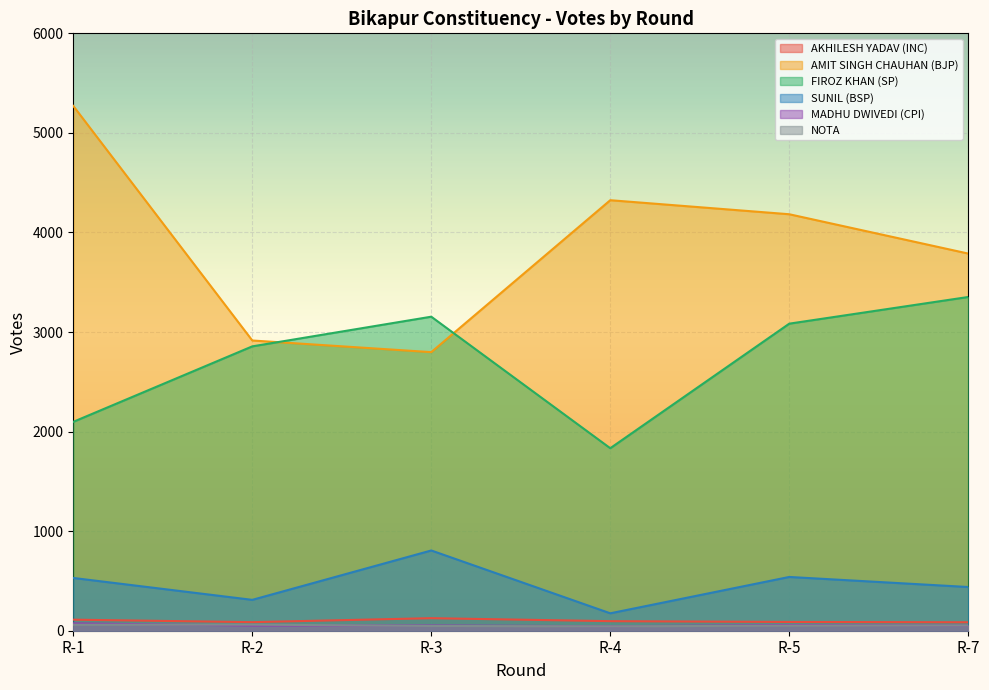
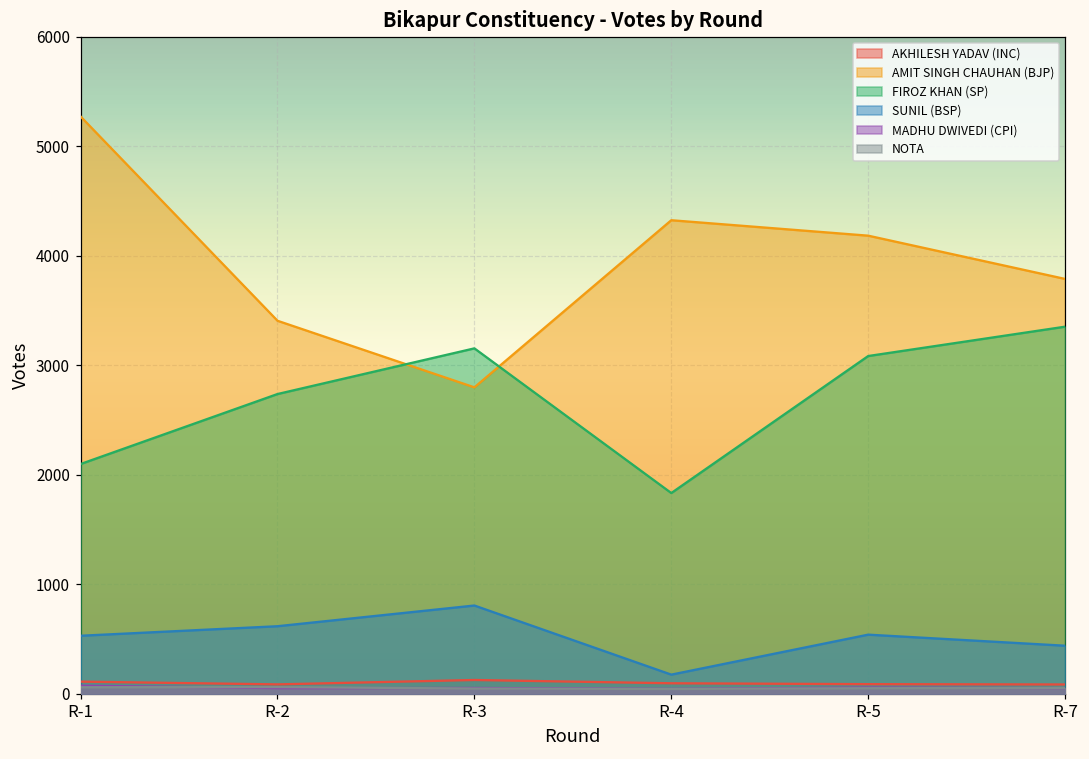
  {
    "AKHILESH YADAV (INC)": {
      "R-1": 100,
      "R-3": 100,
      "R-4": 100,
      "R-5": 100,
      "R-7": 100
    },
    "AMIT SINGH CHAUHAN (BJP)": {
      "R-1": 5300,
-     "R-2": 2900,
+     "R-2": 3400,
      "R-3": 2800,
      "R-4": 4300,
      "R-5": 4200,
      "R-7": 3800
    },
    "FIROZ KHAN (SP)": {
      "R-1": 2100,
-     "R-2": 2900,
+     "R-2": 2700,
      "R-3": 3200,
      "R-4": 1800,
      "R-5": 3100,
      "R-7": 3400
    },
    "SUNIL (BSP)": {
      "R-1": 500,
-     "R-2": 300,
+     "R-2": 600,
      "R-3": 800,
      "R-4": 200,
      "R-5": 500,
      "R-7": 400
    }
  }
